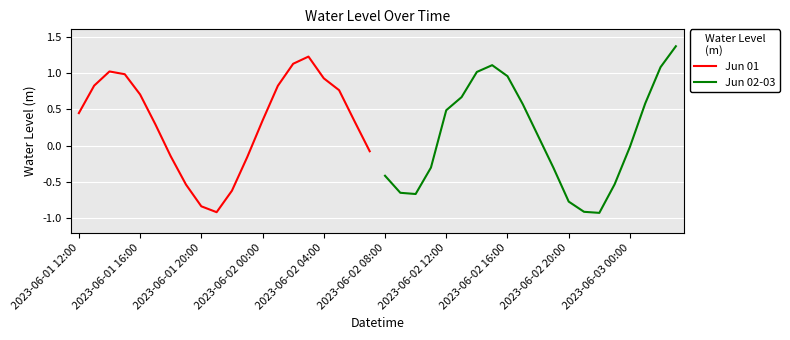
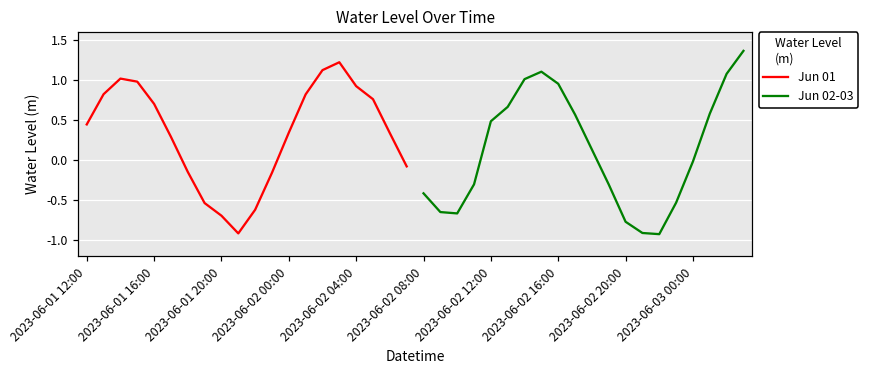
  {
    "Jun 01": {
      "2023-06-01 12:00": 0.4,
      "2023-06-01 16:00": 0.7,
-     "2023-06-01 20:00": -0.8,
+     "2023-06-01 20:00": -0.7,
      "2023-06-02 00:00": 0.3,
      "2023-06-02 04:00": 0.9
    },
    "Jun 02-03": {
      "2023-06-02 08:00": -0.4,
      "2023-06-02 12:00": 0.5,
      "2023-06-02 16:00": 1.0,
      "2023-06-02 20:00": -0.8,
      "2023-06-03 00:00": 0.0
    }
  }
